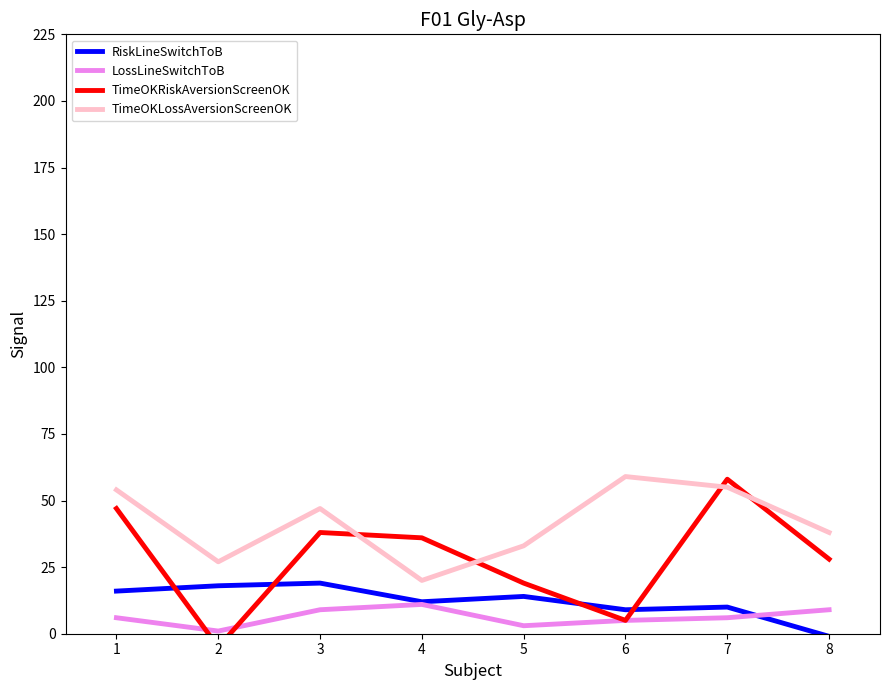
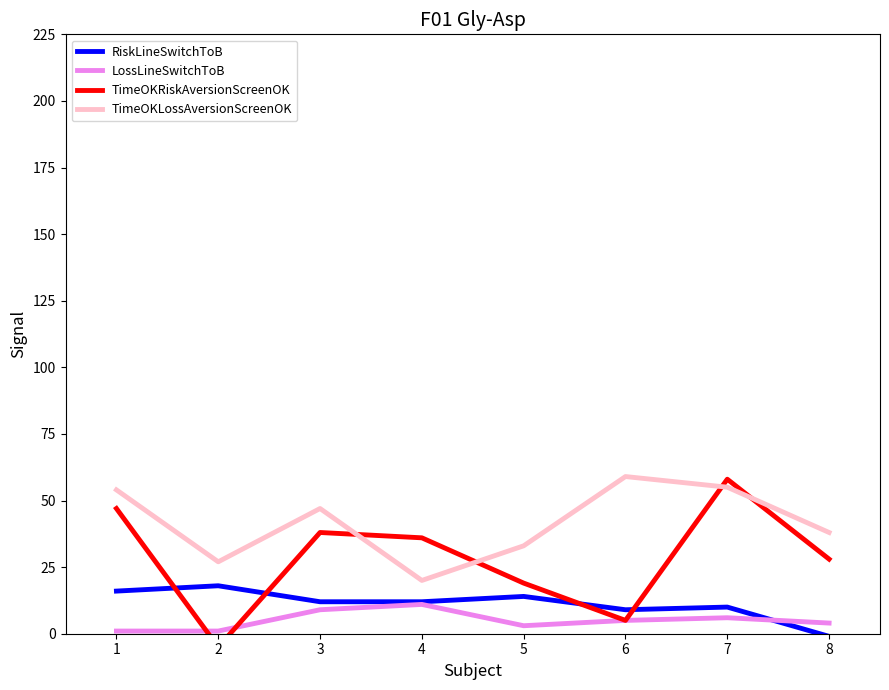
  {
    "RiskLineSwitchToB": {
      "1": 16,
      "2": 18,
-     "3": 19,
+     "3": 12,
      "4": 12,
      "5": 14,
      "6": 9,
      "7": 10
    },
    "LossLineSwitchToB": {
-     "1": 6,
+     "1": 1,
      "2": 1,
      "3": 9,
      "4": 11,
      "5": 3,
      "7": 6,
-     "8": 9
+     "8": 4
    },
    "TimeOKRiskAversionScreenOK": {
      "1": 47,
      "3": 38,
      "4": 36,
      "5": 19,
      "7": 58,
      "8": 28
    },
    "TimeOKLossAversionScreenOK": {
      "1": 54,
      "2": 27,
      "3": 47,
      "4": 20,
      "5": 33,
      "6": 59,
      "7": 55,
      "8": 38
    }
  }
